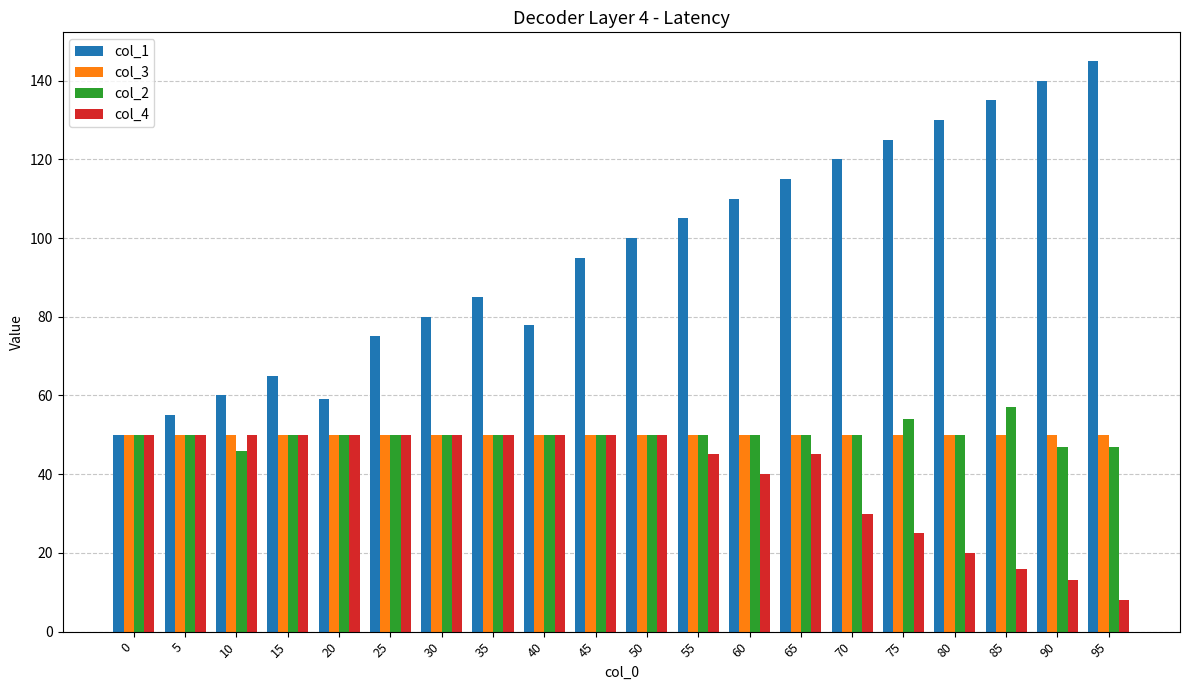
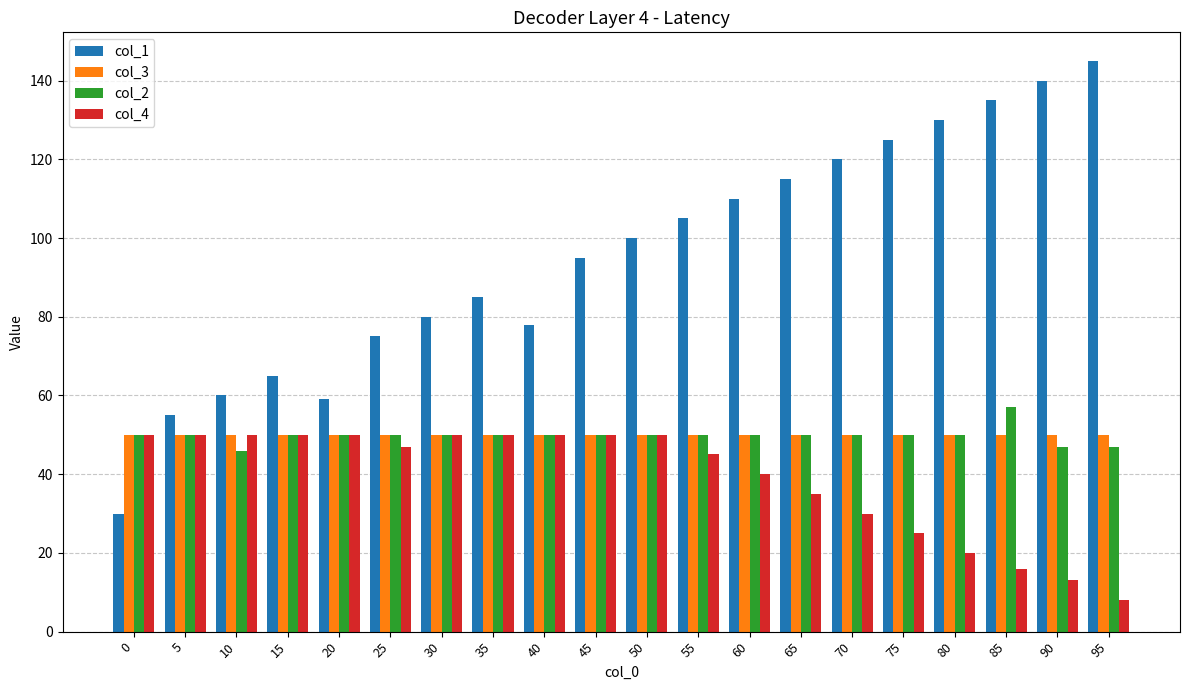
  {
    "col_1": {
-     "0": 50,
+     "0": 30,
      "5": 55,
      "10": 60,
      "15": 65,
      "20": 59,
      "25": 75,
      "30": 80,
      "35": 85,
      "40": 78,
      "45": 95,
      "50": 100,
      "55": 105,
      "60": 110,
      "65": 115,
      "70": 120,
      "75": 125,
      "80": 130,
      "85": 135,
      "90": 140,
      "95": 145
    },
    "col_3": {
      "0": 50,
      "5": 50,
      "10": 50,
      "15": 50,
      "20": 50,
      "25": 50,
      "30": 50,
      "35": 50,
      "40": 50,
      "45": 50,
      "50": 50,
      "55": 50,
      "60": 50,
      "65": 50,
      "70": 50,
      "75": 50,
      "80": 50,
      "85": 50,
      "90": 50,
      "95": 50
    },
    "col_2": {
      "0": 50,
      "5": 50,
      "10": 46,
      "15": 50,
      "20": 50,
      "25": 50,
      "30": 50,
      "35": 50,
      "40": 50,
      "45": 50,
      "50": 50,
      "55": 50,
      "60": 50,
      "65": 50,
      "70": 50,
-     "75": 54,
+     "75": 50,
      "80": 50,
      "85": 57,
      "90": 47,
      "95": 47
    },
    "col_4": {
      "0": 50,
      "5": 50,
      "10": 50,
      "15": 50,
      "20": 50,
-     "25": 50,
+     "25": 47,
      "30": 50,
      "35": 50,
      "40": 50,
      "45": 50,
      "50": 50,
      "55": 45,
      "60": 40,
-     "65": 45,
+     "65": 35,
      "70": 30,
      "75": 25,
      "80": 20,
      "85": 16,
      "90": 13,
      "95": 8
    }
  }
